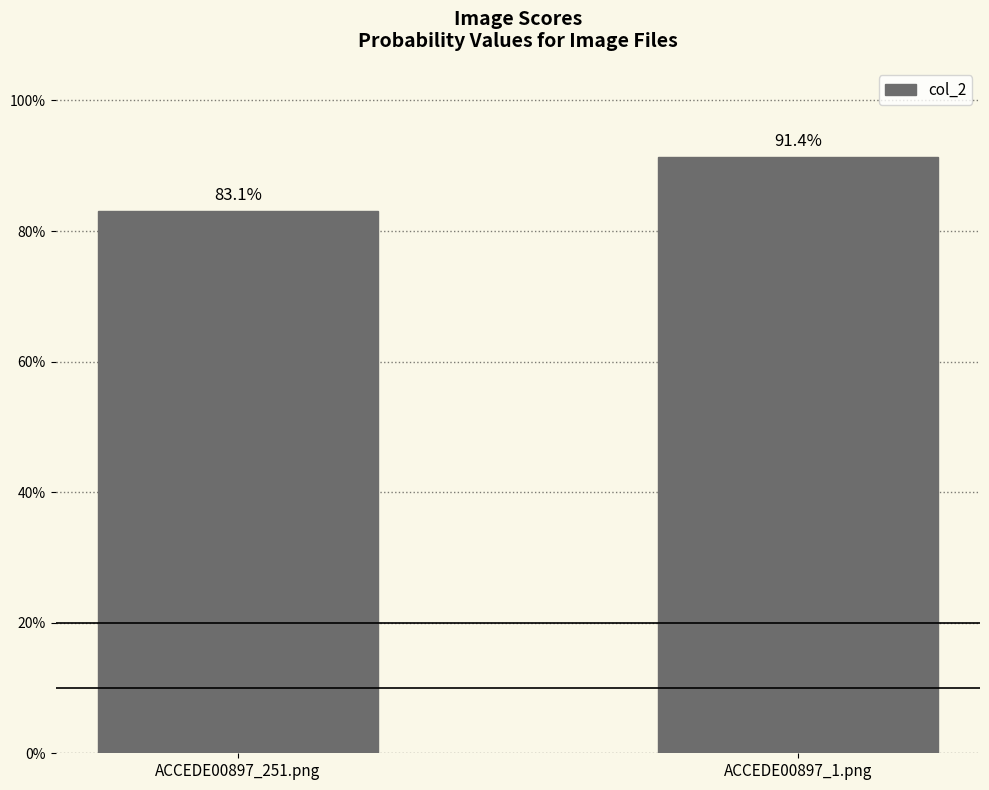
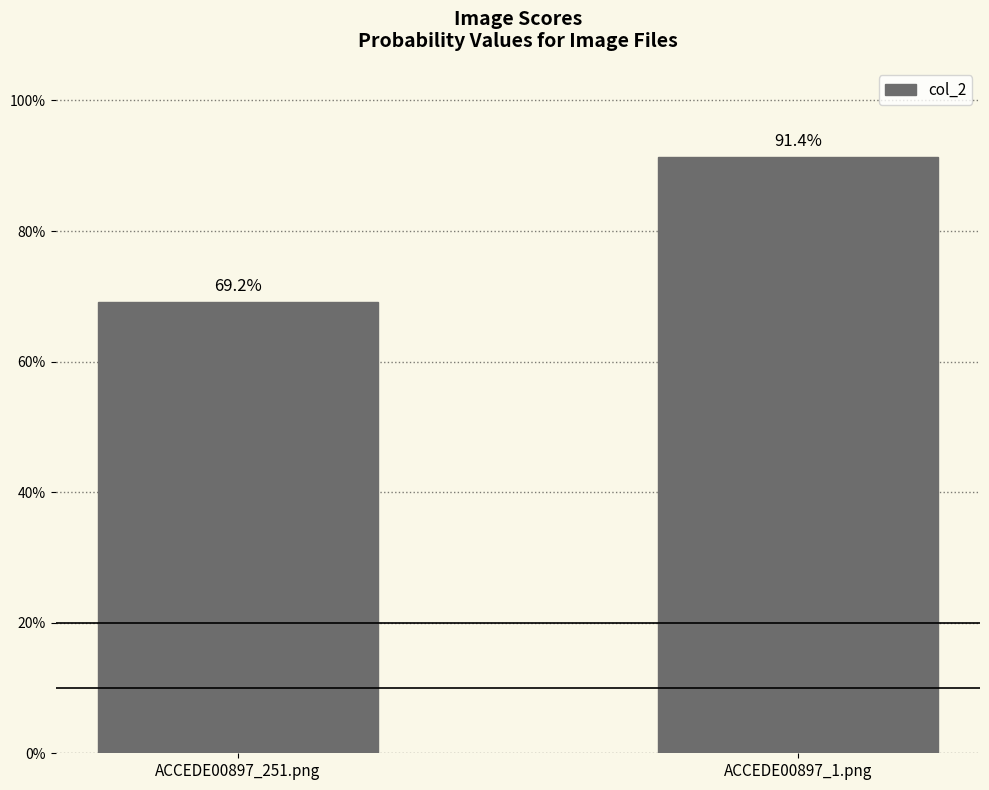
  {
-   "ACCEDE00897_251.png": "83.1%",
+   "ACCEDE00897_251.png": "69.2%",
    "ACCEDE00897_1.png": "91.4%"
  }
